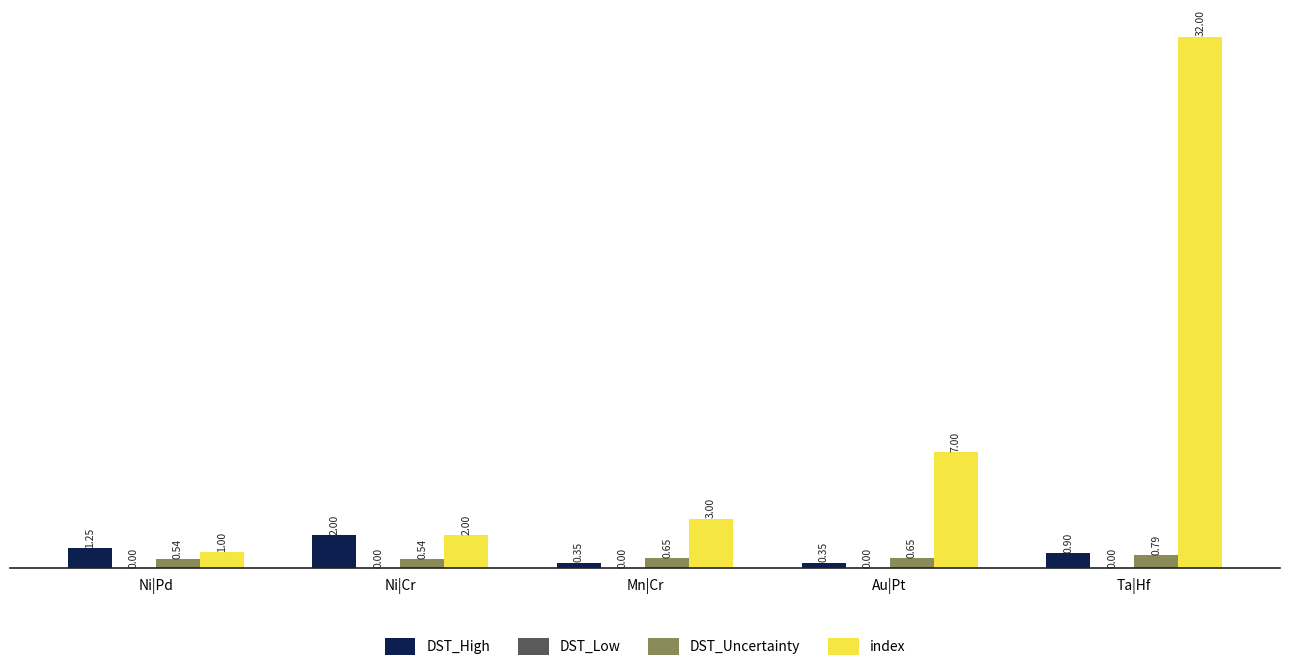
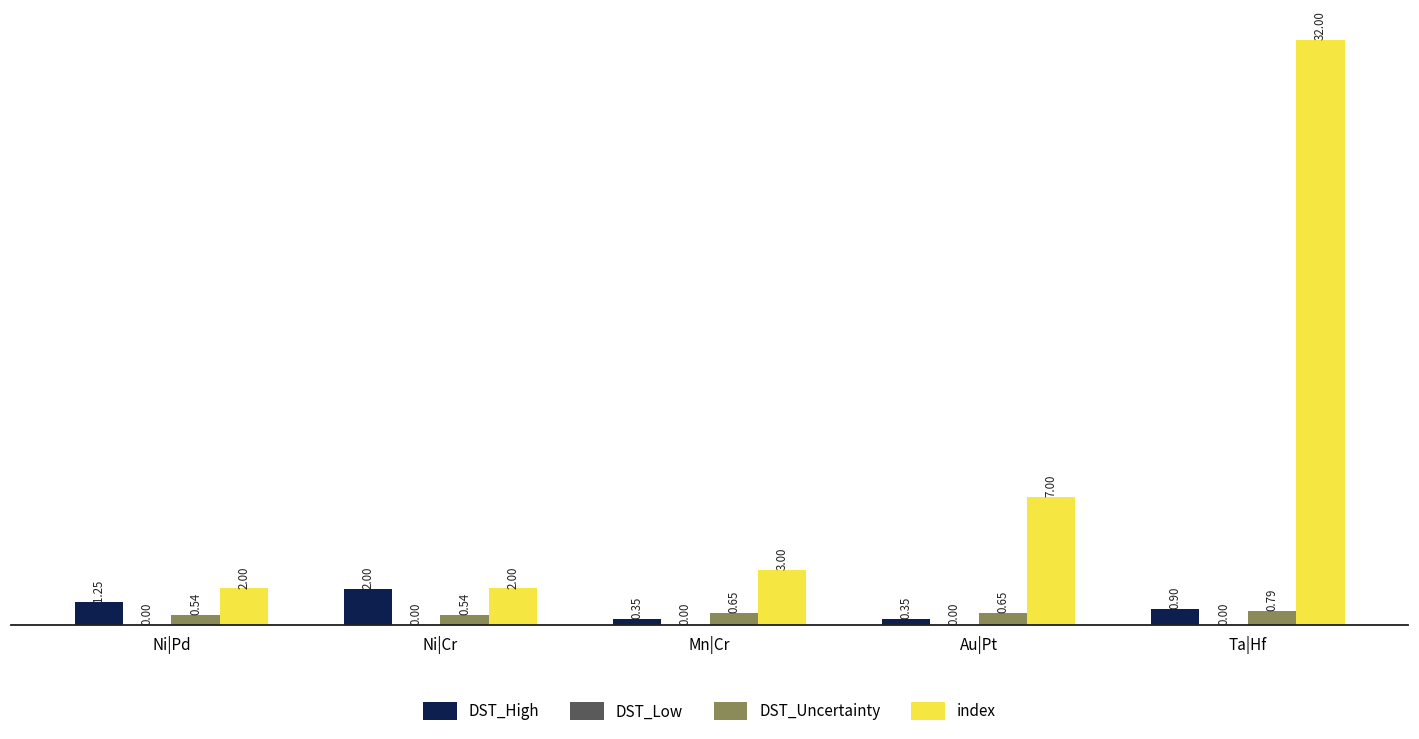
  {
    "DST_High": {
      "Ni|Pd": 1.25,
      "Ni|Cr": 2.00,
      "Mn|Cr": 0.35,
      "Au|Pt": 0.35,
      "Ta|Hf": 0.90
    },
    "DST_Low": {
      "Ni|Pd": 0.00,
      "Ni|Cr": 0.00,
      "Mn|Cr": 0.00,
      "Au|Pt": 0.00,
      "Ta|Hf": 0.00
    },
    "DST_Uncertainty": {
      "Ni|Pd": 0.54,
      "Ni|Cr": 0.54,
      "Mn|Cr": 0.65,
      "Au|Pt": 0.65,
      "Ta|Hf": 0.79
    },
    "index": {
-     "Ni|Pd": 1.00,
+     "Ni|Pd": 2.00,
      "Ni|Cr": 2.00,
      "Mn|Cr": 3.00,
      "Au|Pt": 7.00,
      "Ta|Hf": 32.00
    }
  }
